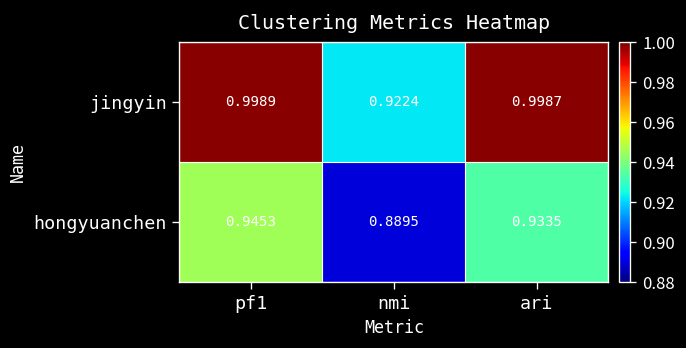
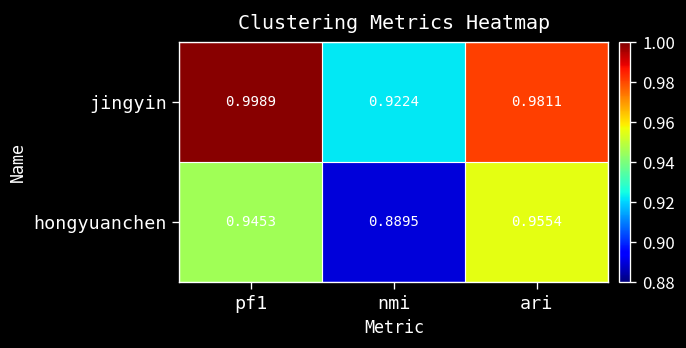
  {
    "jingyin": {
      "pf1": 0.9989,
      "nmi": 0.9224,
-     "ari": 0.9987
+     "ari": 0.9811
    },
    "hongyuanchen": {
      "pf1": 0.9453,
      "nmi": 0.8895,
-     "ari": 0.9335
+     "ari": 0.9554
    }
  }
